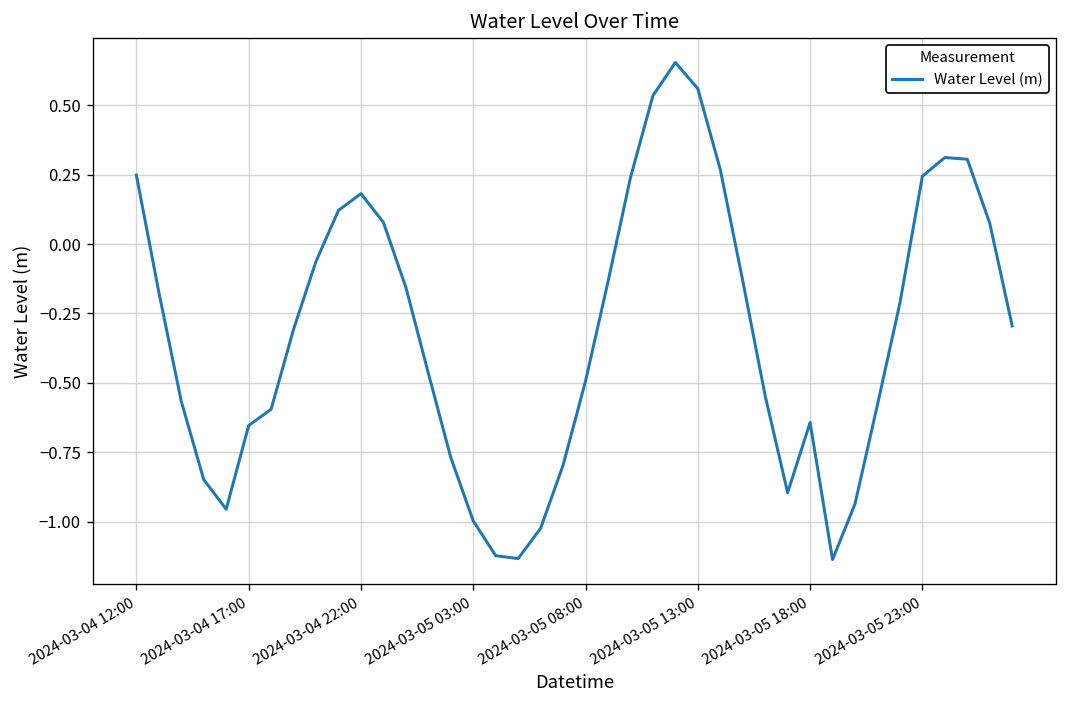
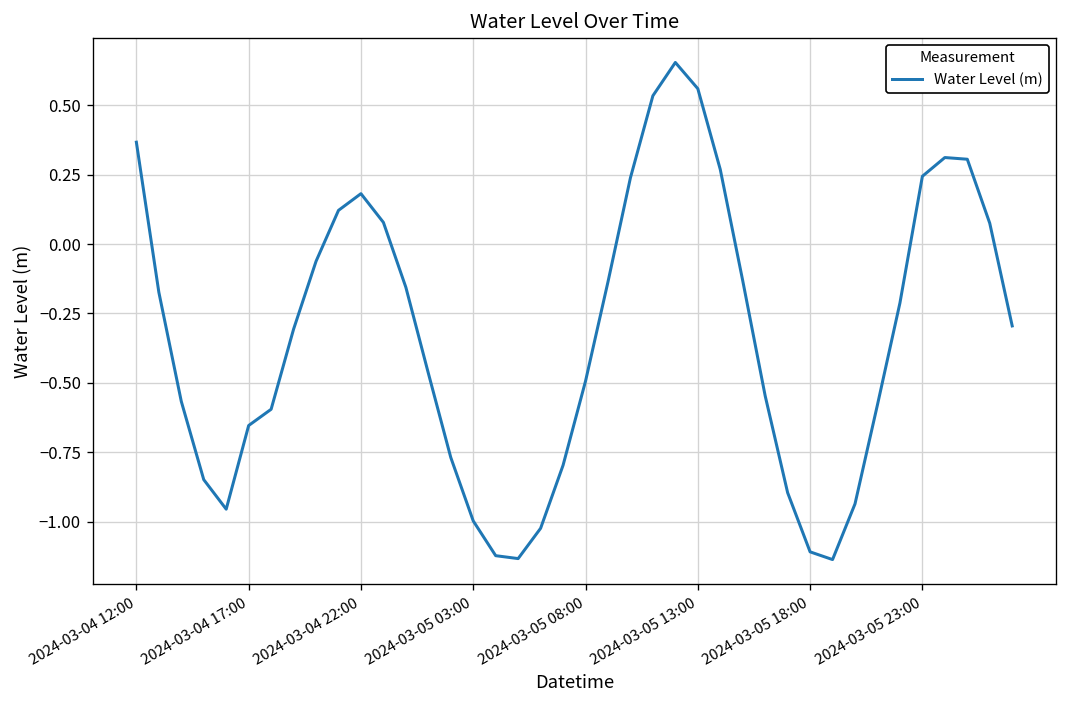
  {
-   "2024-03-04 12:00": 0.25,
+   "2024-03-04 12:00": 0.37,
    "2024-03-04 17:00": -0.65,
    "2024-03-04 22:00": 0.18,
    "2024-03-05 03:00": -1.00,
    "2024-03-05 08:00": -0.49,
    "2024-03-05 13:00": 0.56,
-   "2024-03-05 18:00": -0.64,
+   "2024-03-05 18:00": -1.11,
    "2024-03-05 23:00": 0.24
  }
